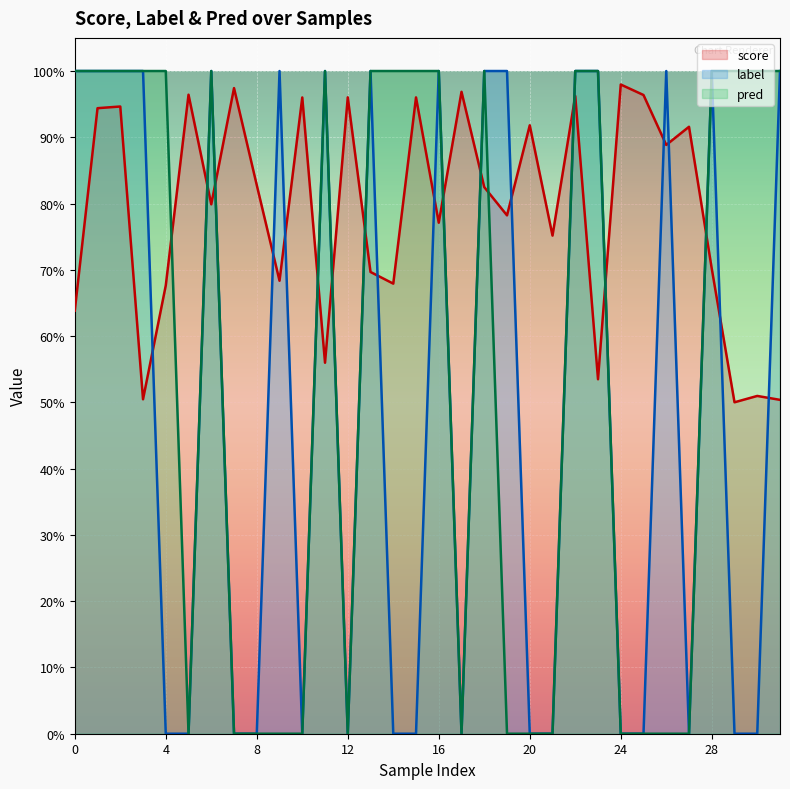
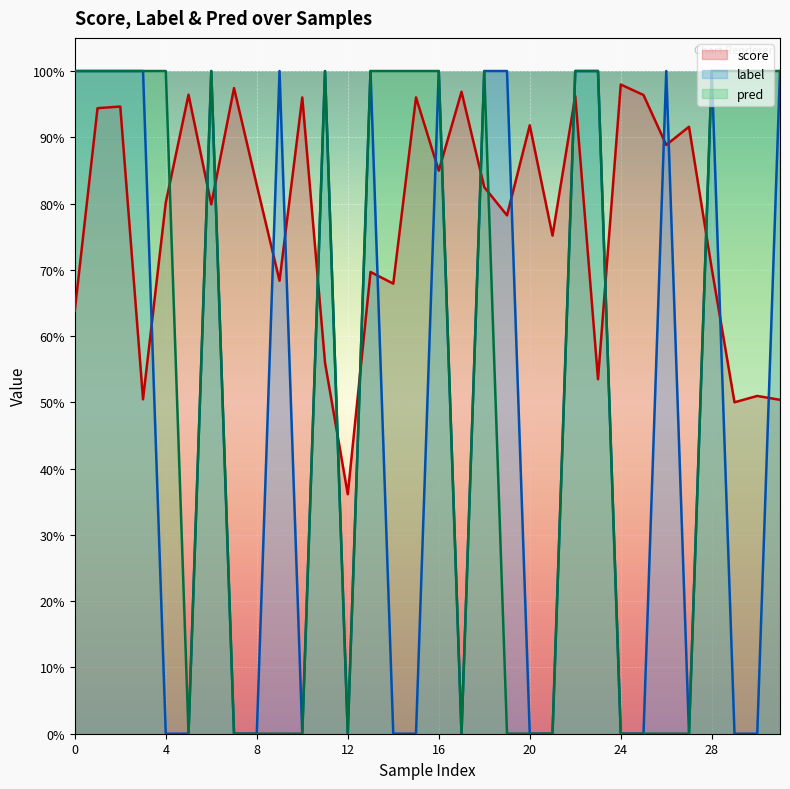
  {
    "score": {
      "0": "64%",
-     "4": "68%",
+     "4": "80%",
      "8": "83%",
-     "12": "96%",
-     "16": "77%",
+     "12": "36%",
+     "16": "85%",
      "20": "92%",
      "24": "98%",
      "28": "70%"
    }
  }
